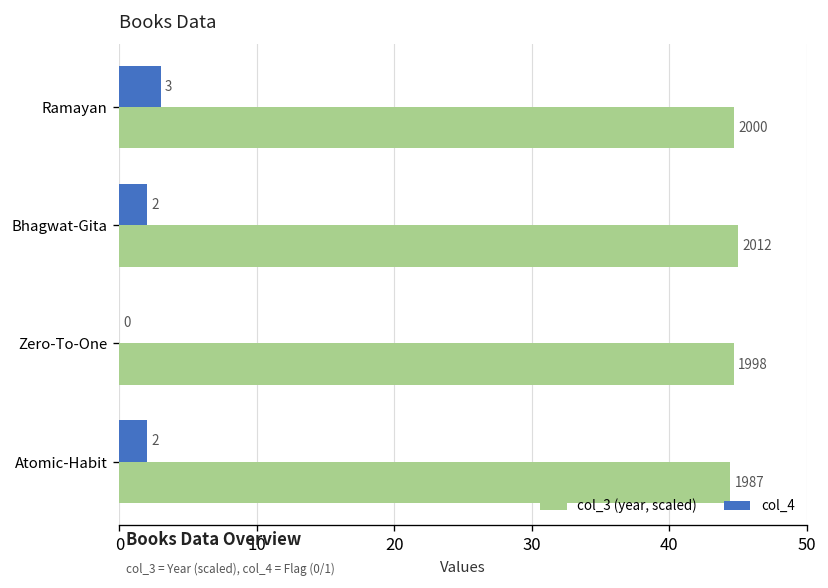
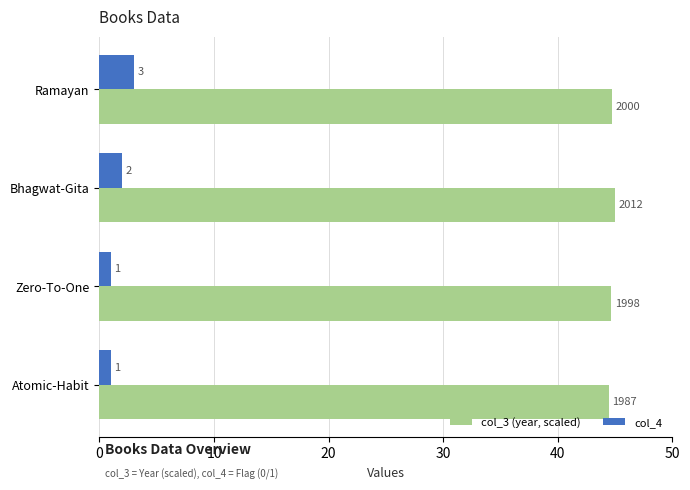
  {
    "col_4": {
      "Ramayan": 3,
      "Bhagwat-Gita": 2,
-     "Zero-To-One": 0,
-     "Atomic-Habit": 2
+     "Zero-To-One": 1,
+     "Atomic-Habit": 1
    }
  }
